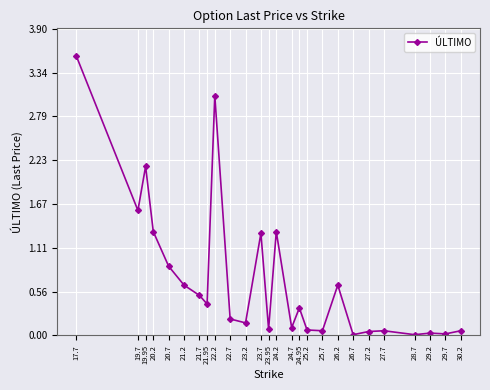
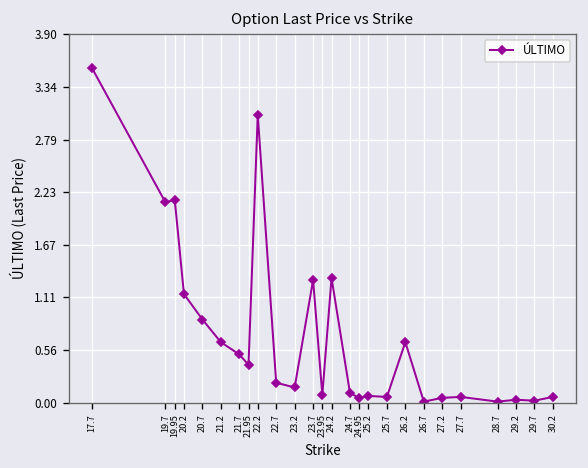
  {
    "17.7": 3.6,
-   "19.7": 1.6,
+   "19.7": 2.1,
    "19.95": 2.2,
-   "20.2": 1.3,
+   "20.2": 1.2,
    "20.7": 0.9,
    "21.2": 0.6,
    "21.7": 0.5,
    "21.95": 0.4,
    "22.2": 3.1,
    "22.7": 0.2,
    "23.2": 0.2,
    "23.7": 1.3,
    "23.95": 0.1,
    "24.2": 1.3,
    "24.7": 0.1,
-   "24.95": 0.4,
+   "24.95": 0.1,
    "25.2": 0.1,
    "25.7": 0.1,
    "26.2": 0.6,
    "26.7": 0.0,
    "27.2": 0.1,
    "27.7": 0.1,
    "28.7": 0.0,
    "29.2": 0.0,
    "29.7": 0.0,
    "30.2": 0.1
  }
